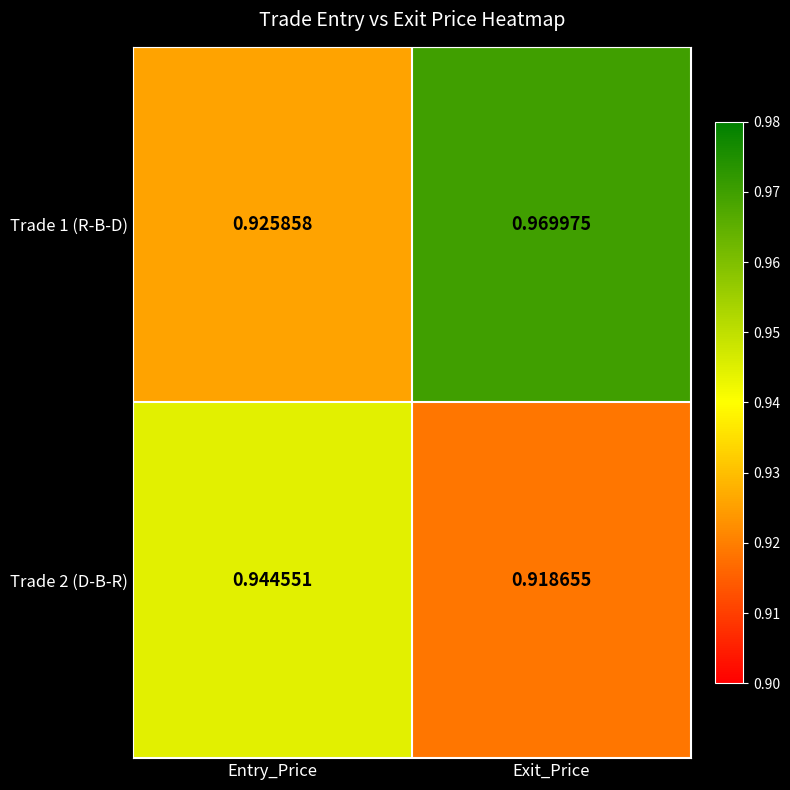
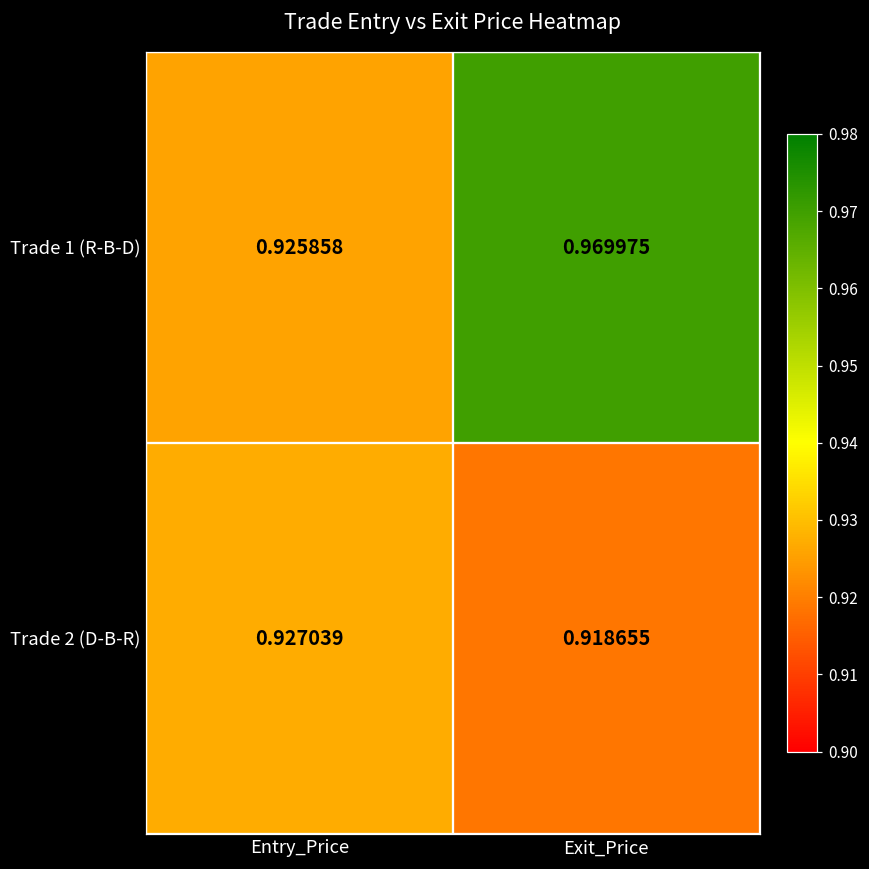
  {
    "Trade 1 (R-B-D)": {
      "Entry_Price": 0.925858,
      "Exit_Price": 0.969975
    },
    "Trade 2 (D-B-R)": {
-     "Entry_Price": 0.944551,
+     "Entry_Price": 0.927039,
      "Exit_Price": 0.918655
    }
  }
